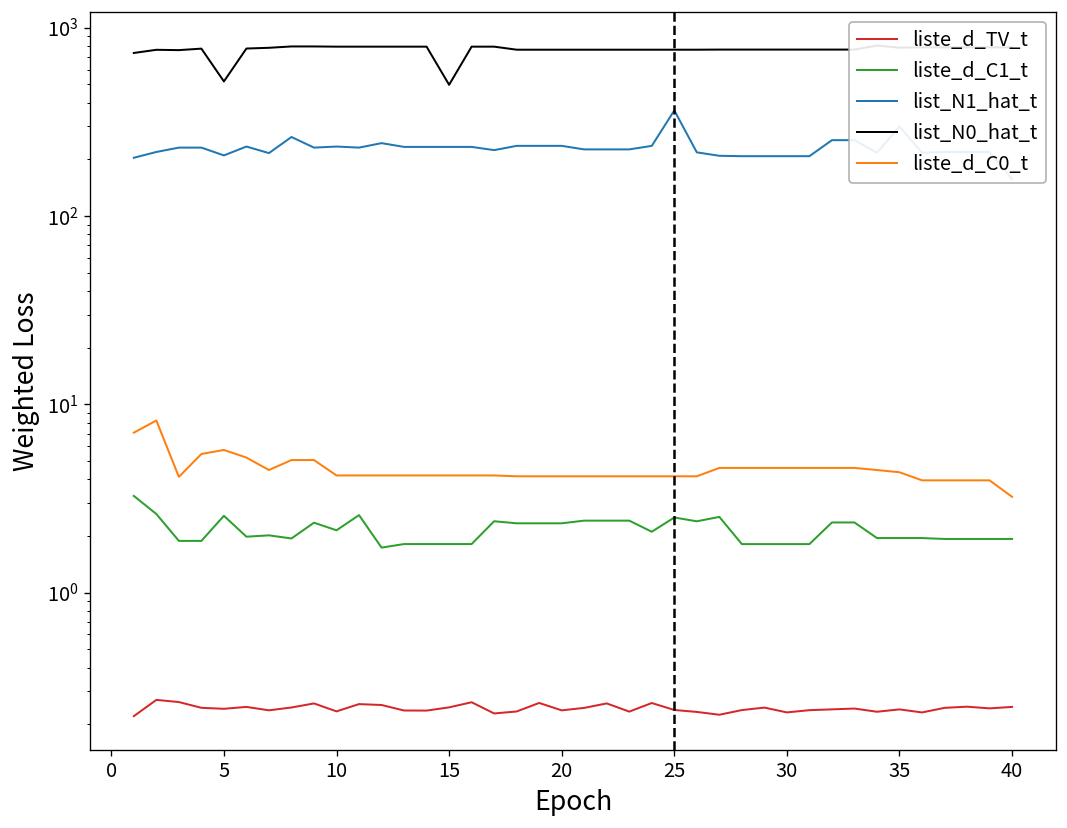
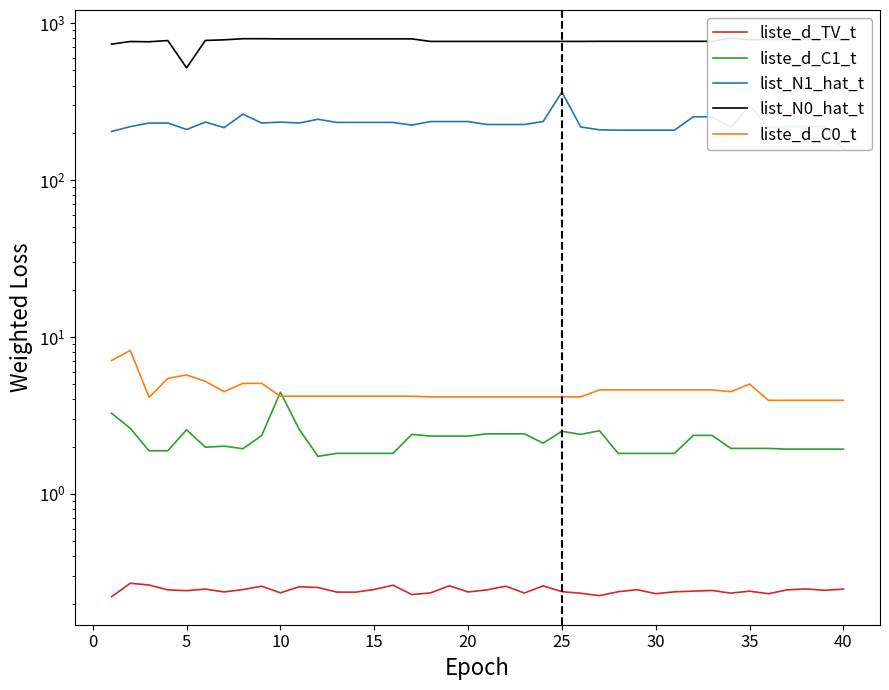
  {
    "liste_d_TV_t": {
      "5": 0.24,
      "10": 0.23,
      "15": 0.25,
      "20": 0.24,
      "25": 0.24,
      "30": 0.23,
      "35": 0.24,
      "40": 0.25
    },
    "liste_d_C1_t": {
      "5": 2.6,
-     "10": 2.1,
+     "10": 4.4,
      "15": 1.8,
      "20": 2.3,
      "25": 2.5,
      "30": 1.8,
      "35": 1.9,
      "40": 1.9
    },
    "list_N1_hat_t": {
      "5": 210,
      "10": 230,
      "15": 230,
      "20": 240,
      "25": 360,
      "30": 210
    },
    "list_N0_hat_t": {
      "5": 520,
      "10": 800,
-     "15": 500,
+     "15": 800,
      "20": 800,
      "25": 800,
      "30": 800
    },
    "liste_d_C0_t": {
      "5": 5.7,
      "10": 4.2,
      "15": 4.2,
      "20": 4.1,
      "25": 4.1,
      "30": 4.6,
-     "35": 4.4,
-     "40": 3.2
+     "35": 5.0,
+     "40": 3.9
    }
  }
